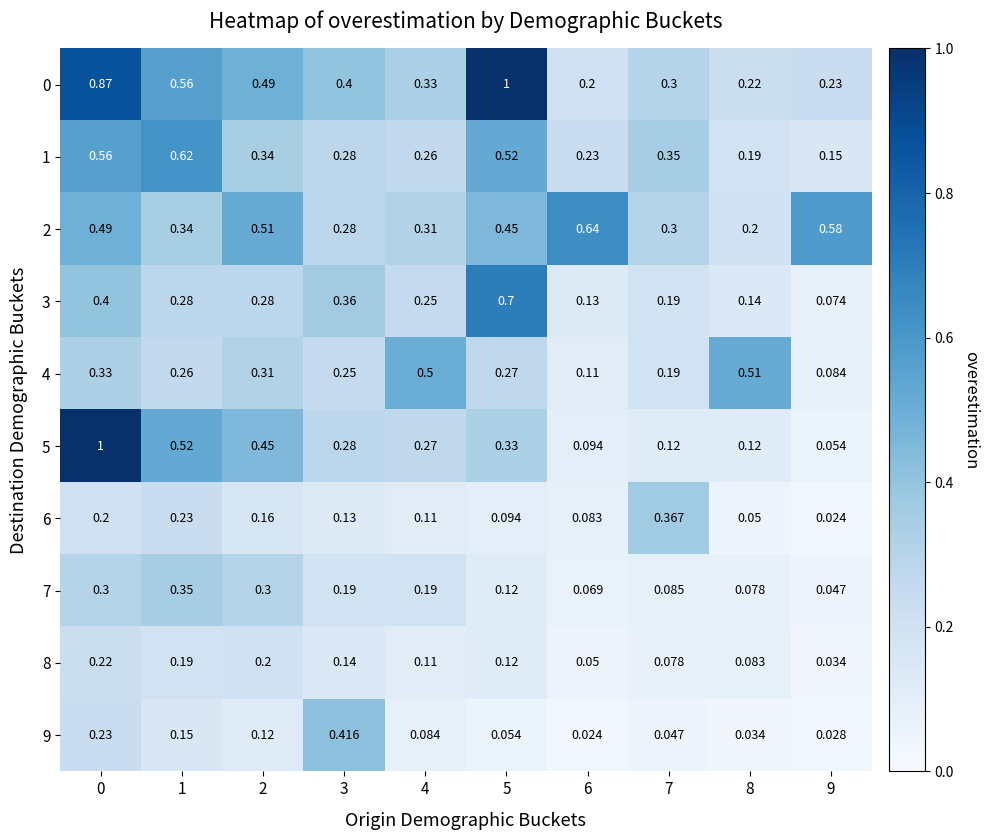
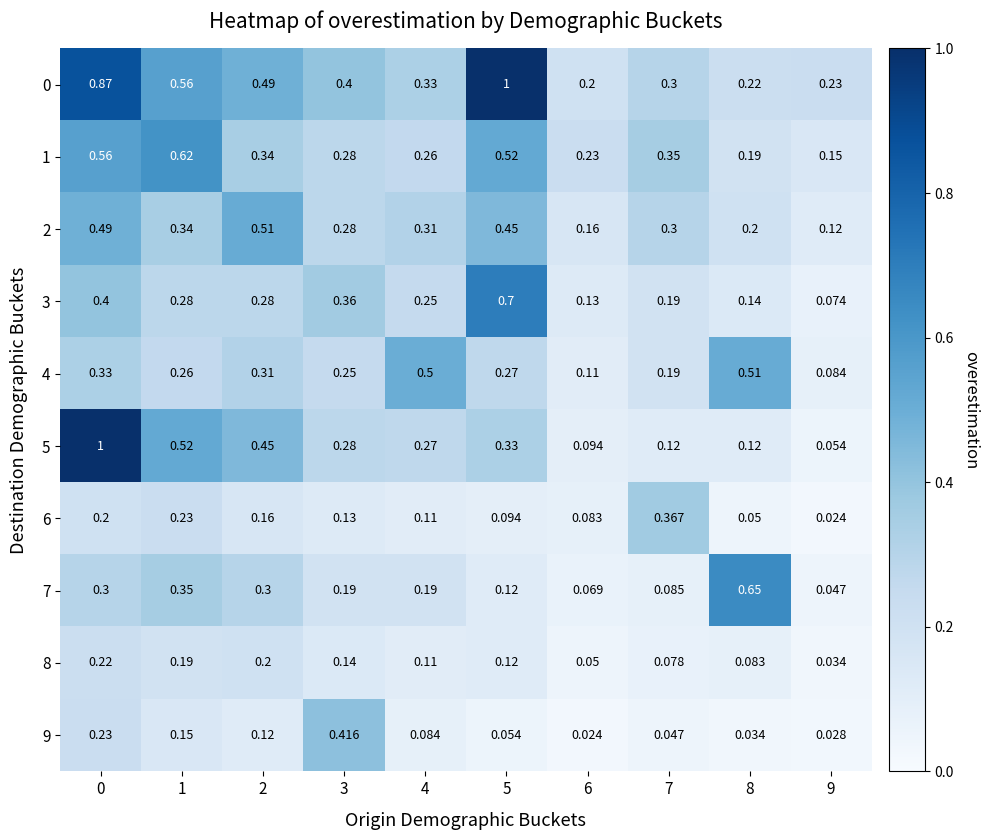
  {
    "0": {
      "0": 0.87,
      "1": 0.56,
      "2": 0.49,
      "3": 0.4,
      "4": 0.33,
      "5": 1,
      "6": 0.2,
      "7": 0.3,
      "8": 0.22,
      "9": 0.23
    },
    "1": {
      "0": 0.56,
      "1": 0.62,
      "2": 0.34,
      "3": 0.28,
      "4": 0.26,
      "5": 0.52,
      "6": 0.23,
      "7": 0.35,
      "8": 0.19,
      "9": 0.15
    },
    "2": {
      "0": 0.49,
      "1": 0.34,
      "2": 0.51,
      "3": 0.28,
      "4": 0.31,
      "5": 0.45,
-     "6": 0.64,
+     "6": 0.16,
      "7": 0.3,
      "8": 0.2,
-     "9": 0.58
+     "9": 0.12
    },
    "3": {
      "0": 0.4,
      "1": 0.28,
      "2": 0.28,
      "3": 0.36,
      "4": 0.25,
      "5": 0.7,
      "6": 0.13,
      "7": 0.19,
      "8": 0.14,
      "9": 0.074
    },
    "4": {
      "0": 0.33,
      "1": 0.26,
      "2": 0.31,
      "3": 0.25,
      "4": 0.5,
      "5": 0.27,
      "6": 0.11,
      "7": 0.19,
      "8": 0.51,
      "9": 0.084
    },
    "5": {
      "0": 1,
      "1": 0.52,
      "2": 0.45,
      "3": 0.28,
      "4": 0.27,
      "5": 0.33,
      "6": 0.094,
      "7": 0.12,
      "8": 0.12,
      "9": 0.054
    },
    "6": {
      "0": 0.2,
      "1": 0.23,
      "2": 0.16,
      "3": 0.13,
      "4": 0.11,
      "5": 0.094,
      "6": 0.083,
      "7": 0.367,
      "8": 0.05,
      "9": 0.024
    },
    "7": {
      "0": 0.3,
      "1": 0.35,
      "2": 0.3,
      "3": 0.19,
      "4": 0.19,
      "5": 0.12,
      "6": 0.069,
      "7": 0.085,
-     "8": 0.078,
+     "8": 0.65,
      "9": 0.047
    },
    "8": {
      "0": 0.22,
      "1": 0.19,
      "2": 0.2,
      "3": 0.14,
      "4": 0.11,
      "5": 0.12,
      "6": 0.05,
      "7": 0.078,
      "8": 0.083,
      "9": 0.034
    },
    "9": {
      "0": 0.23,
      "1": 0.15,
      "2": 0.12,
      "3": 0.416,
      "4": 0.084,
      "5": 0.054,
      "6": 0.024,
      "7": 0.047,
      "8": 0.034,
      "9": 0.028
    }
  }
